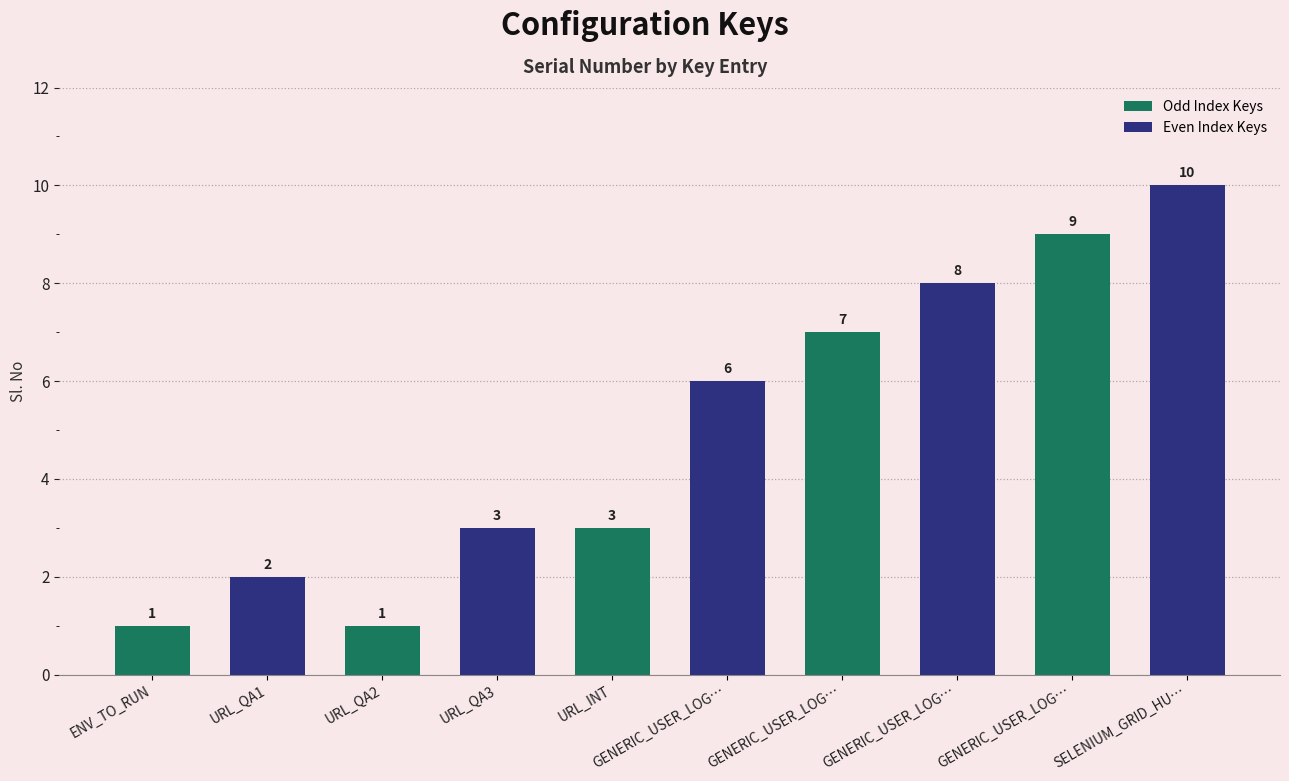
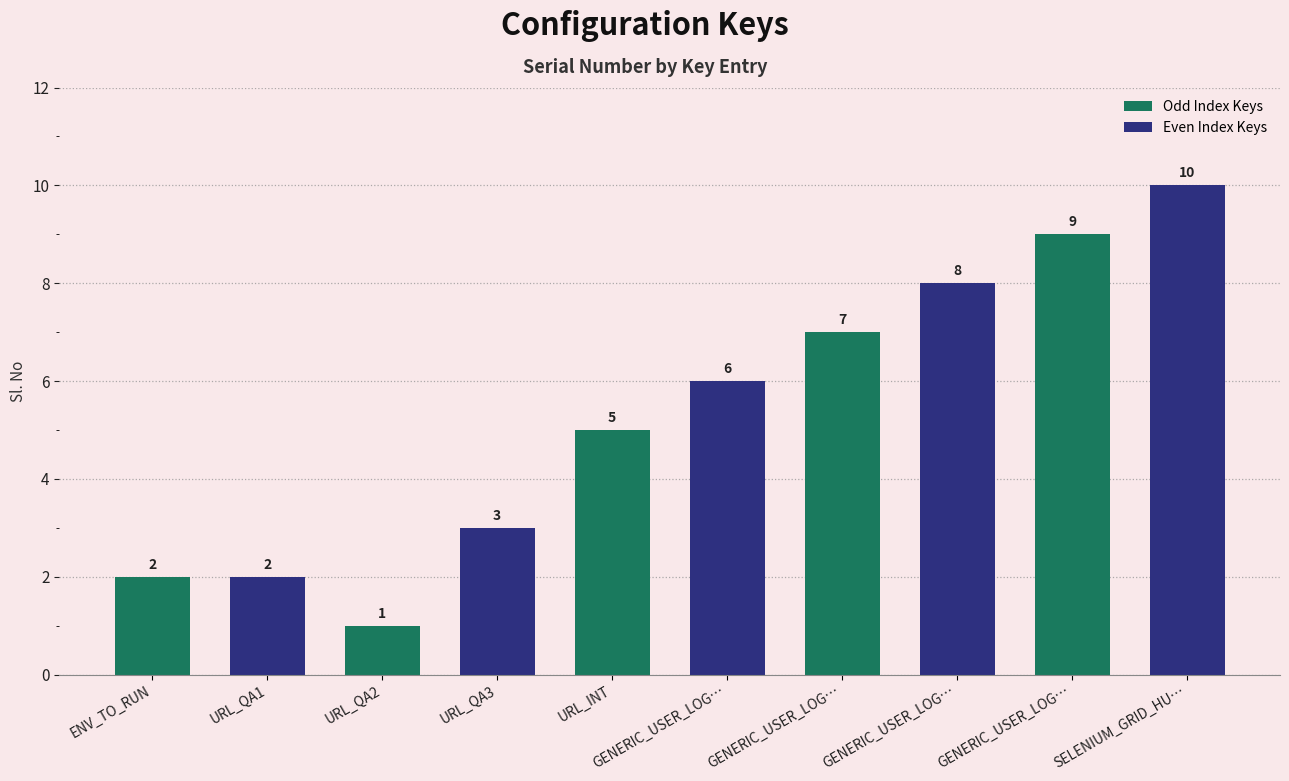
  {
-   "ENV_TO_RUN": 1,
+   "ENV_TO_RUN": 2,
    "URL_QA1": 2,
    "URL_QA2": 1,
    "URL_QA3": 3,
-   "URL_INT": 3,
+   "URL_INT": 5,
    "SELENIUM_GRID_HU…": 10
  }
